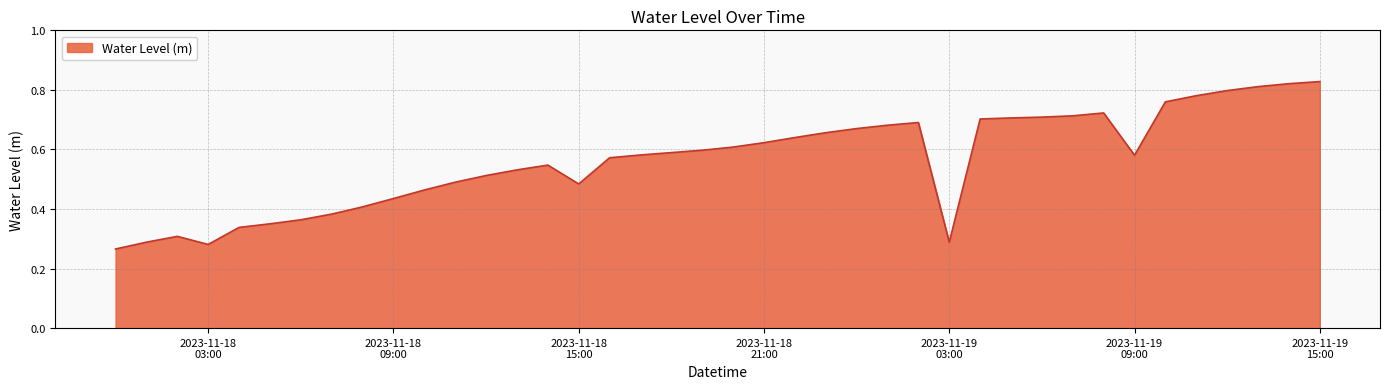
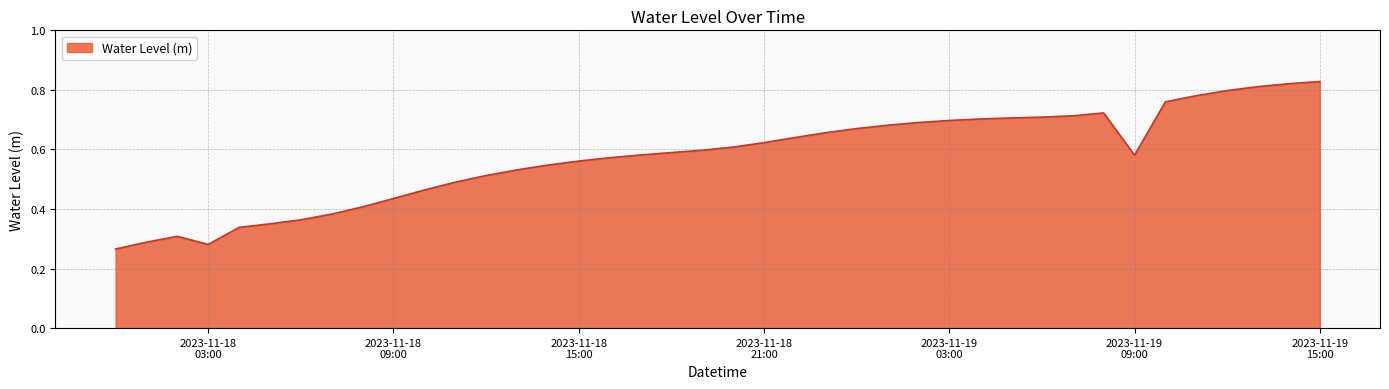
  {
    "2023-11-18 03:00": 0.28,
    "2023-11-18 09:00": 0.44,
-   "2023-11-18 15:00": 0.48,
+   "2023-11-18 15:00": 0.56,
    "2023-11-18 21:00": 0.62,
-   "2023-11-19 03:00": 0.29,
+   "2023-11-19 03:00": 0.70,
    "2023-11-19 09:00": 0.58,
    "2023-11-19 15:00": 0.83
  }
